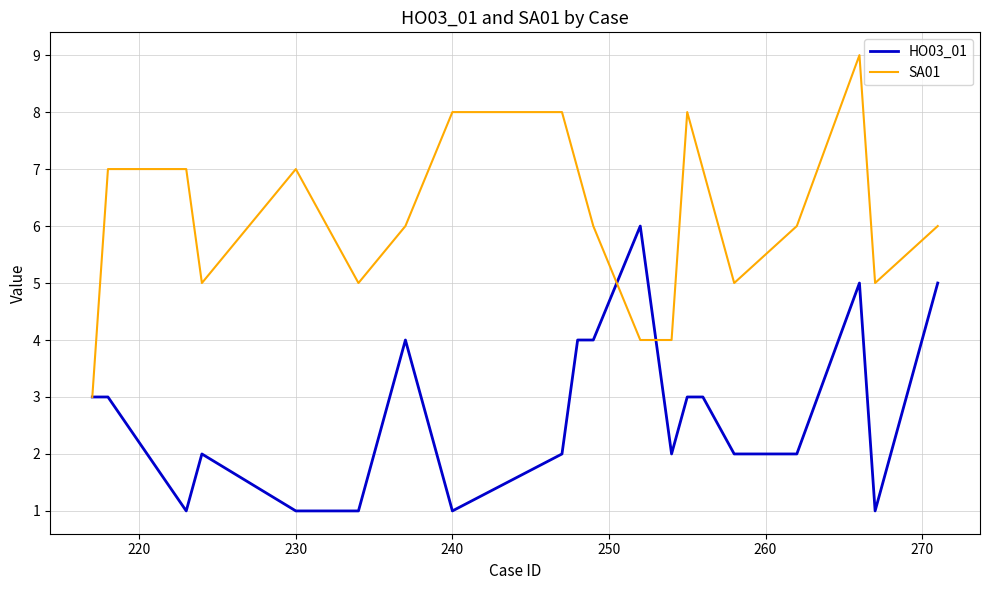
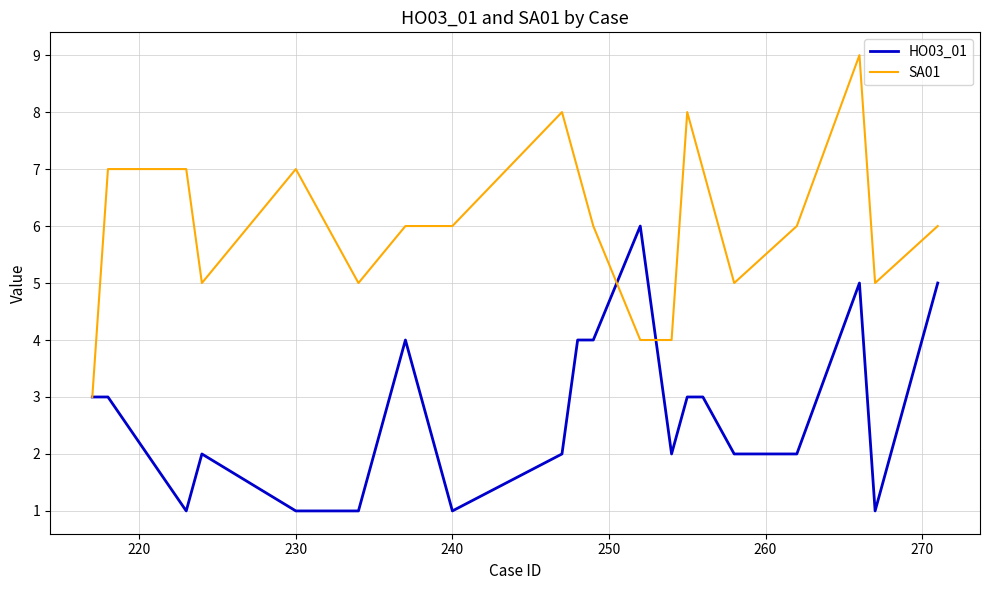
  {
    "HO03_01": {
      "230": 1,
      "240": 1
    },
    "SA01": {
      "230": 7,
-     "240": 8
+     "240": 6
    }
  }
